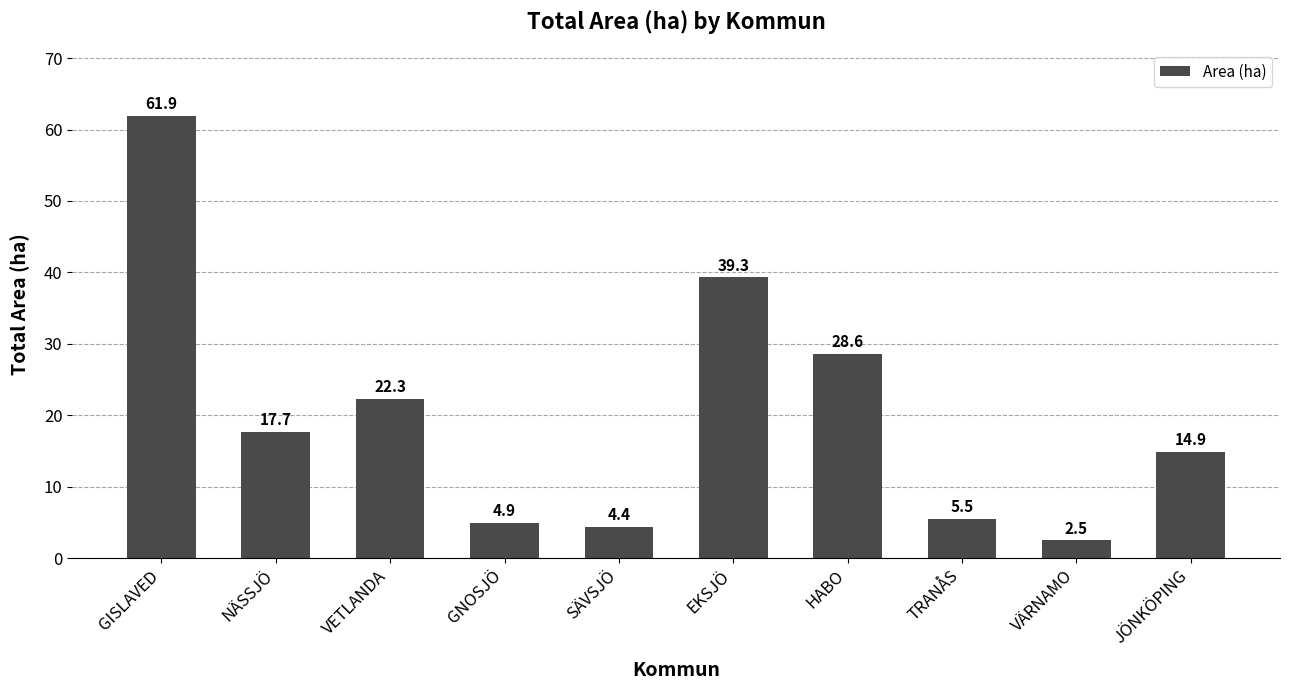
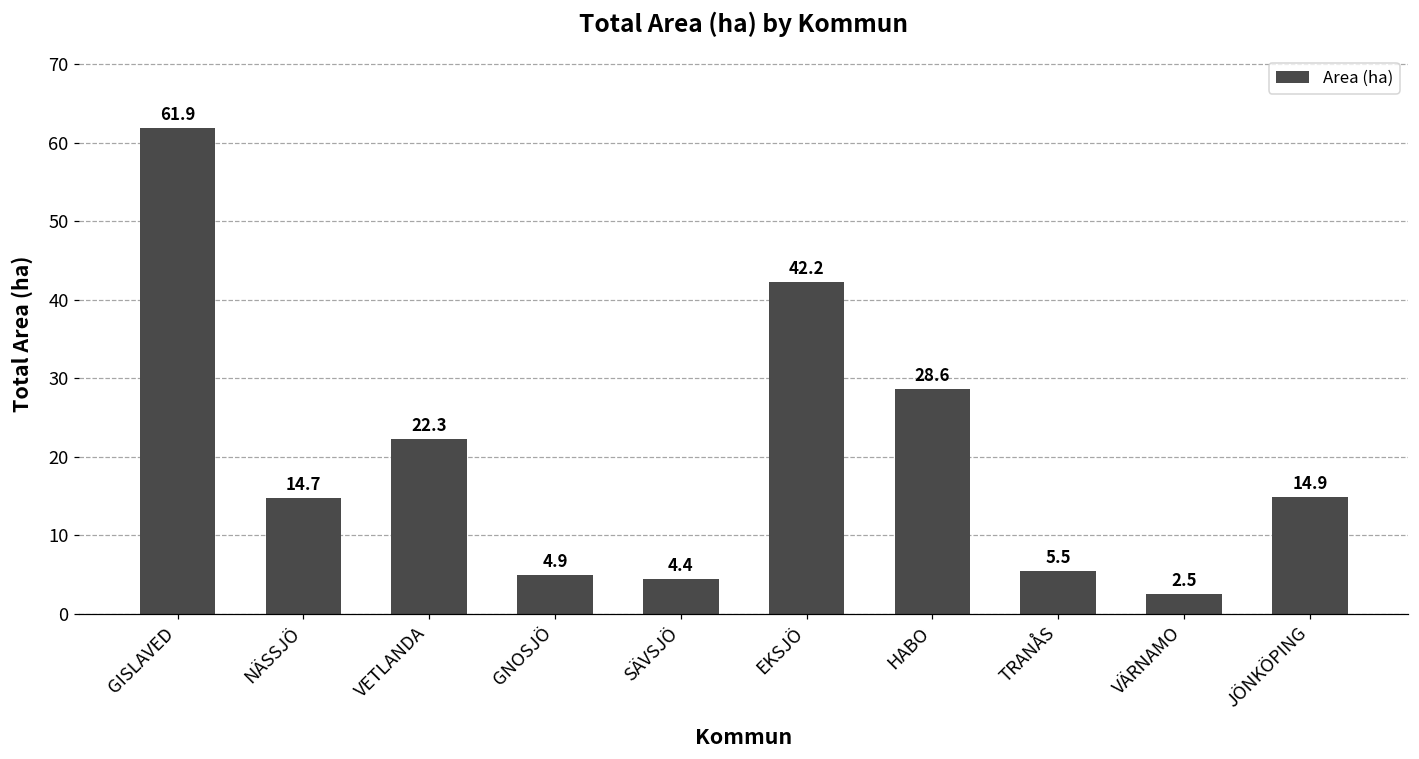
  {
    "GISLAVED": 61.9,
-   "NÄSSJÖ": 17.7,
+   "NÄSSJÖ": 14.7,
    "VETLANDA": 22.3,
    "GNOSJÖ": 4.9,
    "SÄVSJÖ": 4.4,
-   "EKSJÖ": 39.3,
+   "EKSJÖ": 42.2,
    "HABO": 28.6,
    "TRANÅS": 5.5,
    "VÄRNAMO": 2.5,
    "JÖNKÖPING": 14.9
  }
